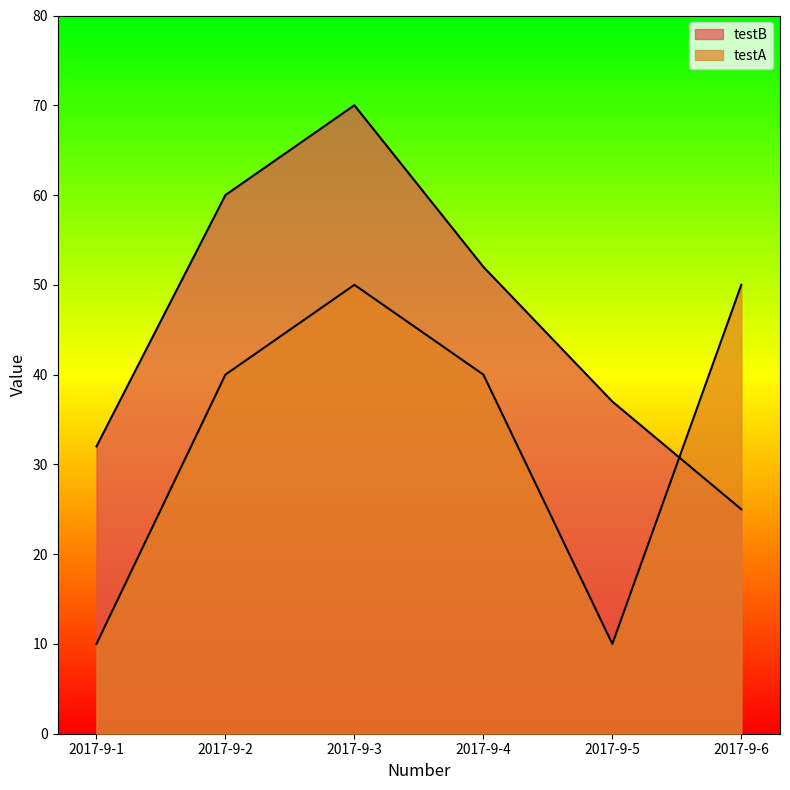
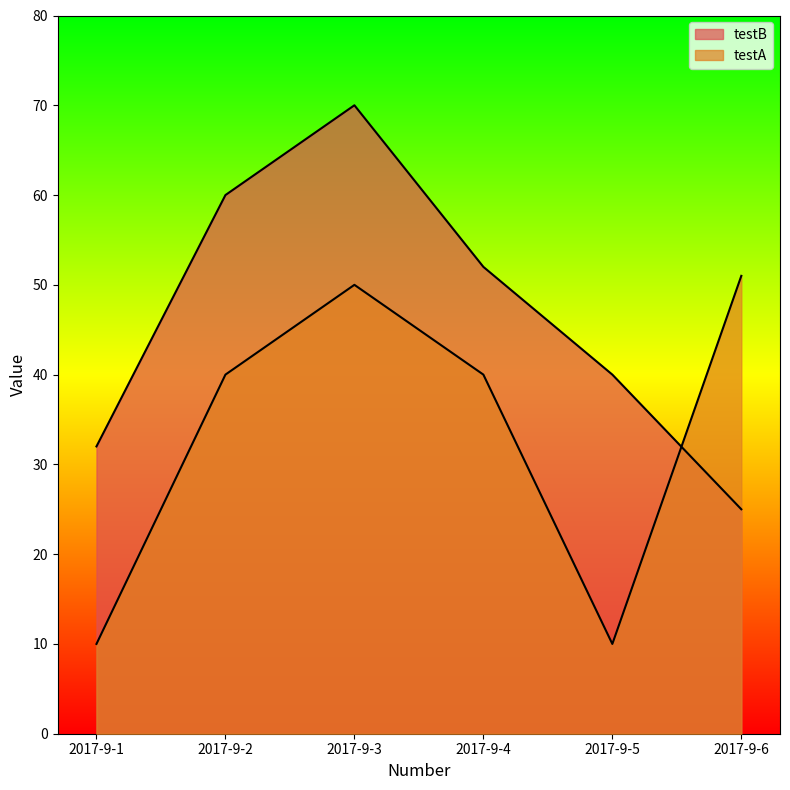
  {
    "testB": {
      "2017-9-1": 32,
      "2017-9-2": 60,
      "2017-9-3": 70,
      "2017-9-4": 52,
-     "2017-9-5": 37,
+     "2017-9-5": 40,
      "2017-9-6": 25
    },
    "testA": {
      "2017-9-1": 10,
      "2017-9-2": 40,
      "2017-9-3": 50,
      "2017-9-4": 40,
      "2017-9-5": 10,
-     "2017-9-6": 50
+     "2017-9-6": 51
    }
  }
